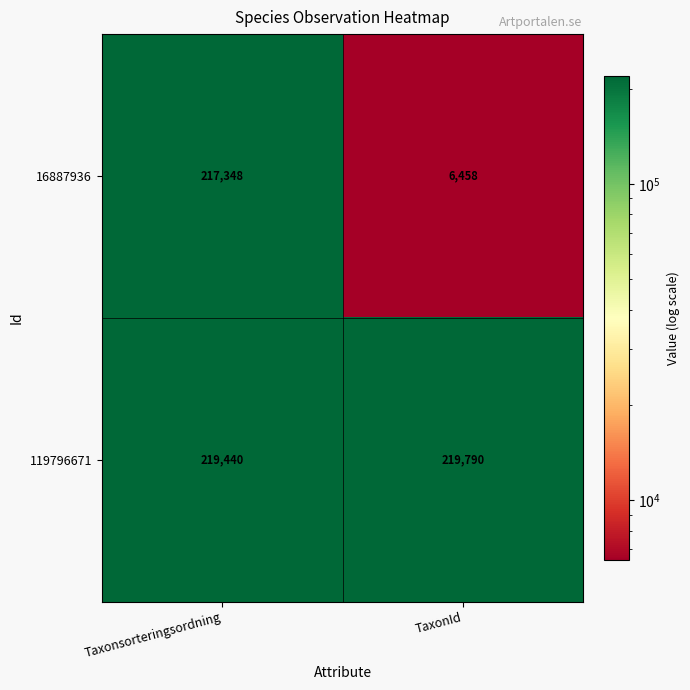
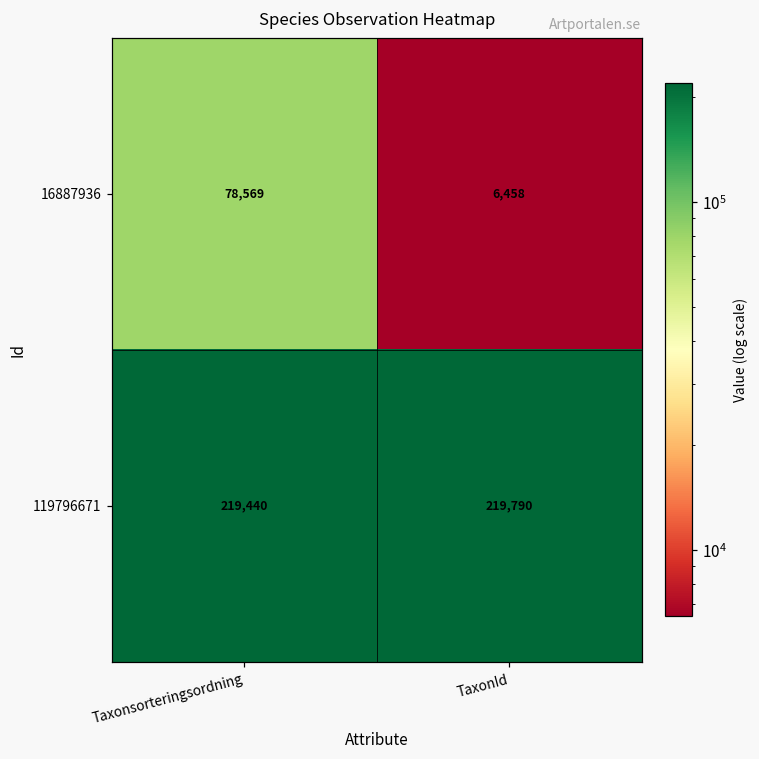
  {
    "16887936": {
-     "Taxonsorteringsordning": "217,348",
+     "Taxonsorteringsordning": "78,569",
      "TaxonId": "6,458"
    },
    "119796671": {
      "Taxonsorteringsordning": "219,440",
      "TaxonId": "219,790"
    }
  }
